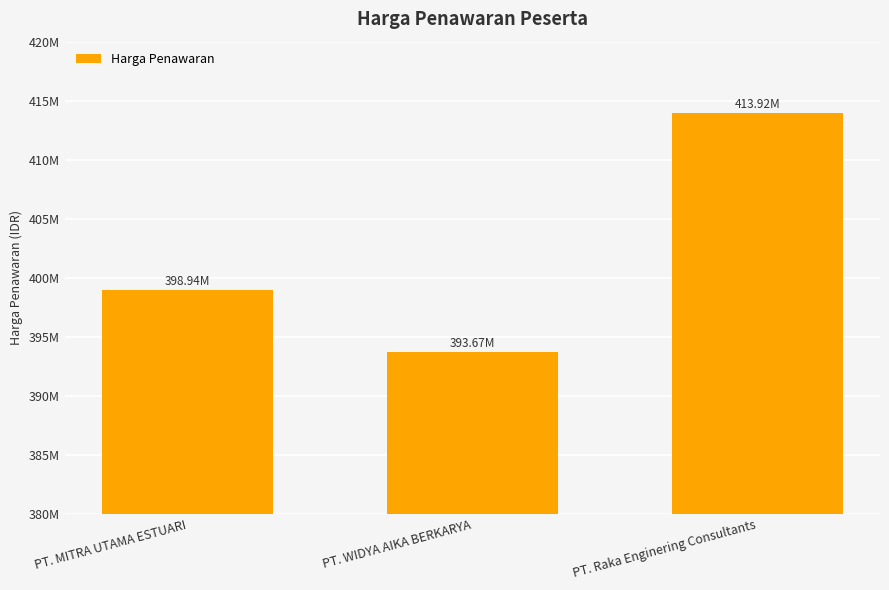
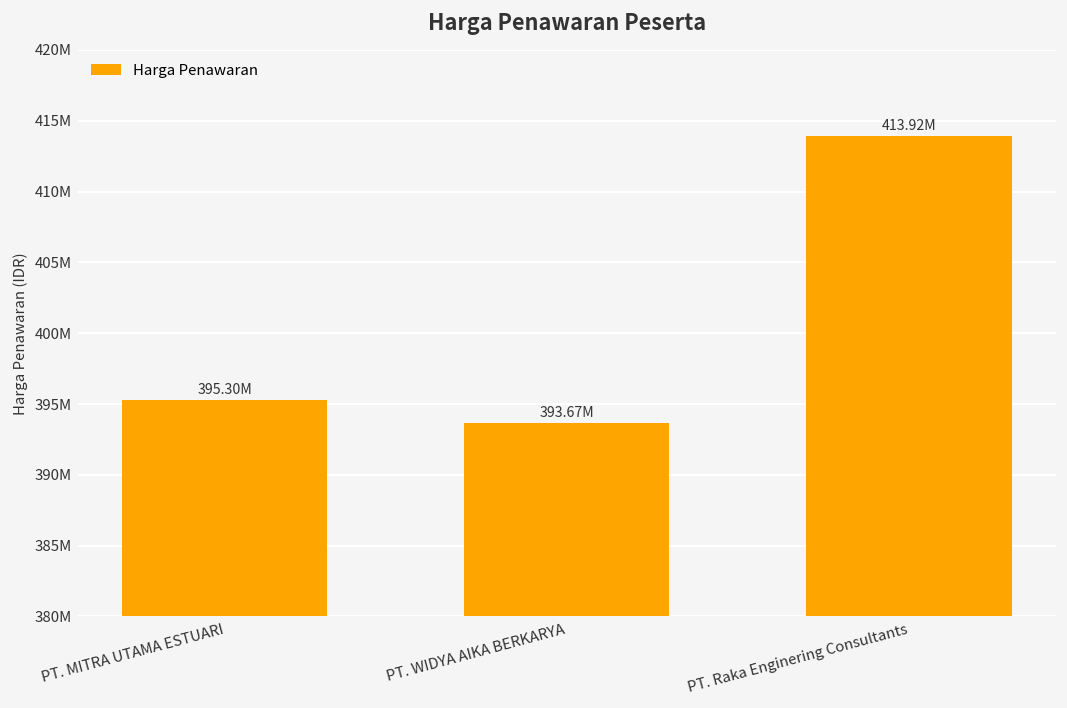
  {
-   "PT. MITRA UTAMA ESTUARI": "398.94M",
+   "PT. MITRA UTAMA ESTUARI": "395.30M",
    "PT. WIDYA AIKA BERKARYA": "393.67M",
    "PT. Raka Enginering Consultants": "413.92M"
  }
